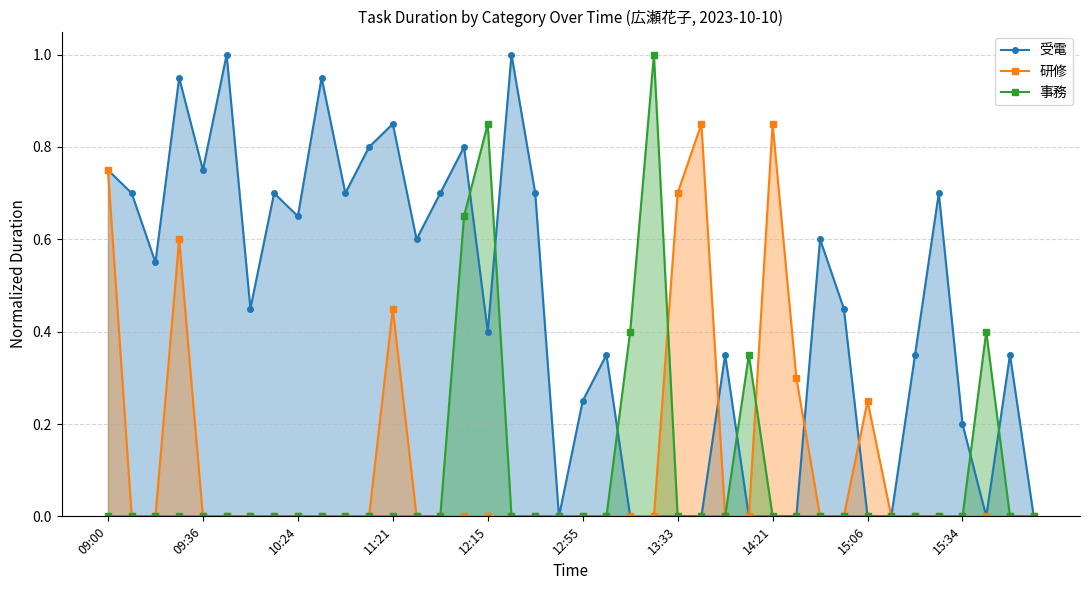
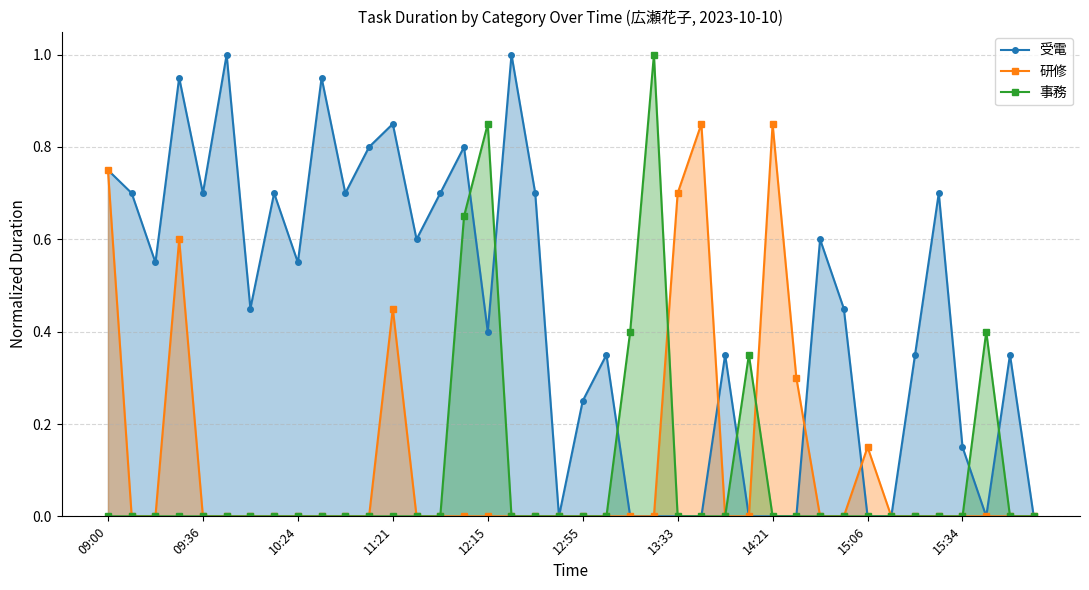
  {
    "受電": {
-     "09:36": 0.75,
-     "10:24": 0.65,
+     "09:36": 0.70,
+     "10:24": 0.55,
      "11:21": 0.85,
      "12:15": 0.40,
-     "15:34": 0.20
+     "15:34": 0.15
    },
    "研修": {
      "11:21": 0.45,
      "12:15": 0.00,
      "13:33": 0.70,
      "14:21": 0.85,
-     "15:06": 0.25
+     "15:06": 0.15
    },
    "事務": {
      "09:00": 0.00,
      "11:21": 0.00,
      "12:15": 0.85
    }
  }
